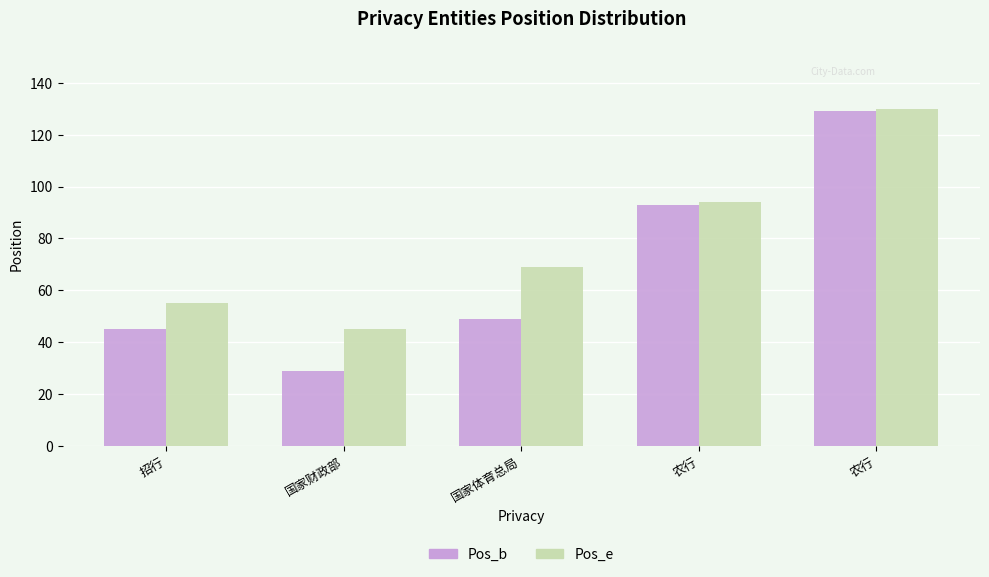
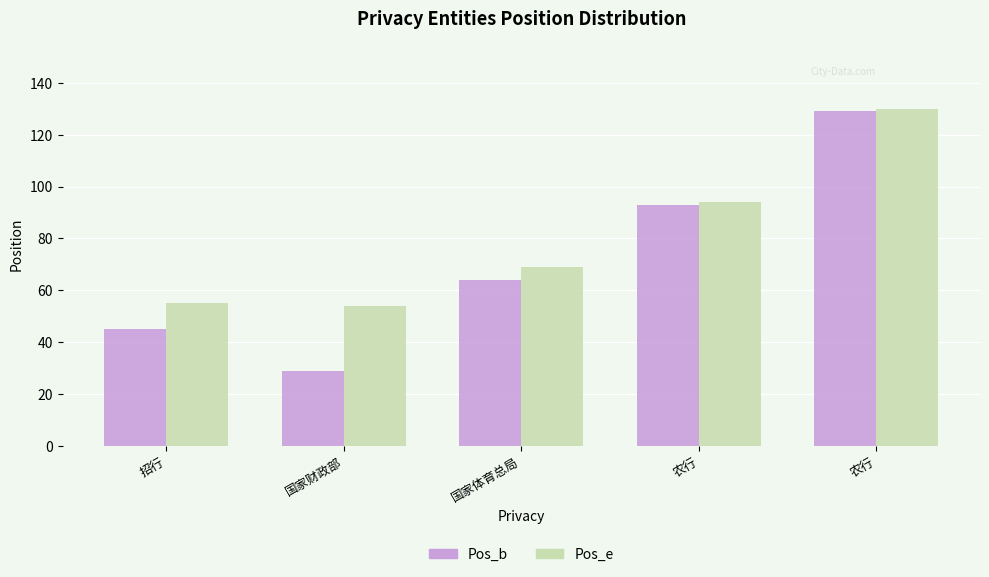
  {
    "Pos_b": {
      "招行": 45,
      "国家财政部": 29,
-     "国家体育总局": 49
+     "国家体育总局": 64
    },
    "Pos_e": {
      "招行": 55,
-     "国家财政部": 45,
+     "国家财政部": 54,
      "国家体育总局": 69
    }
  }
